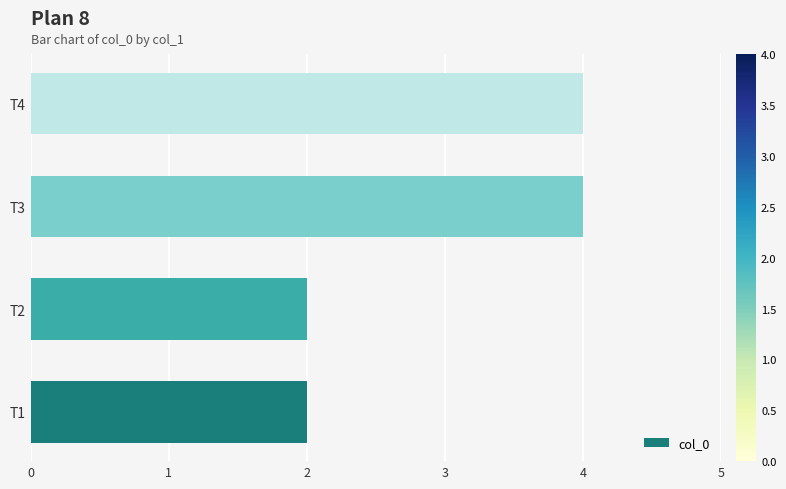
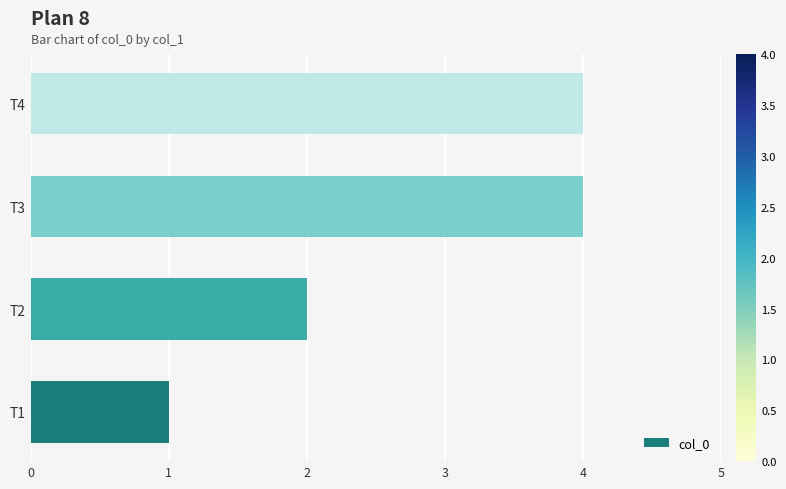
  {
    "T4": 4,
    "T3": 4,
    "T2": 2,
-   "T1": 2
+   "T1": 1
  }
